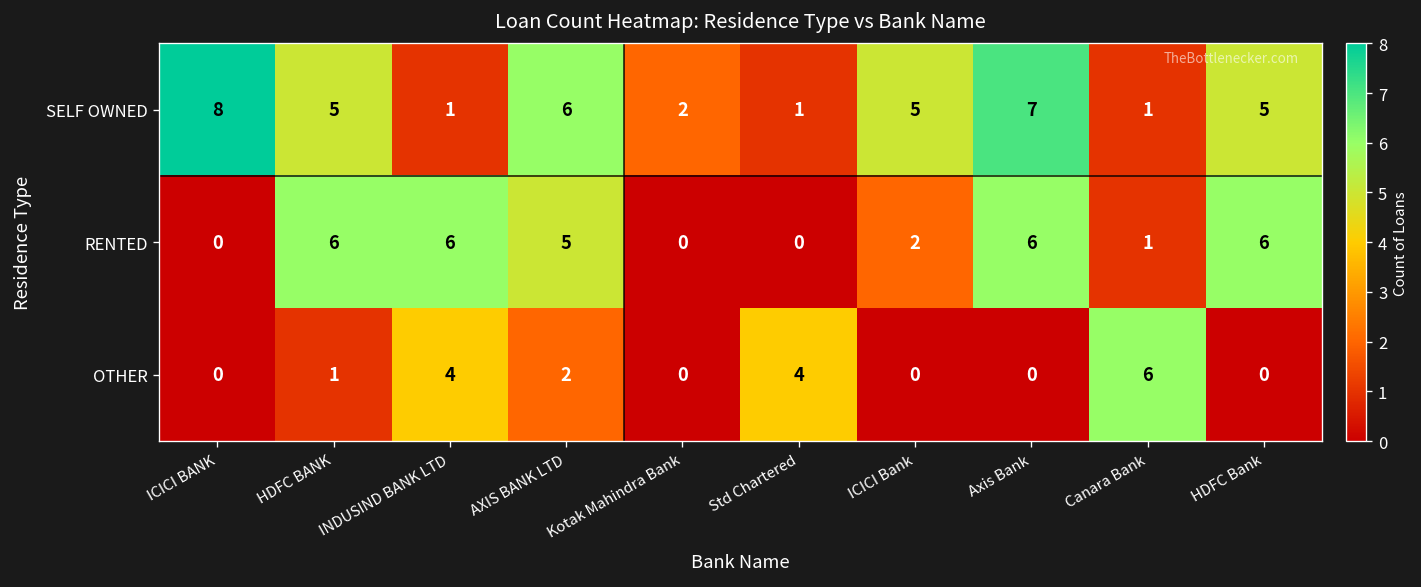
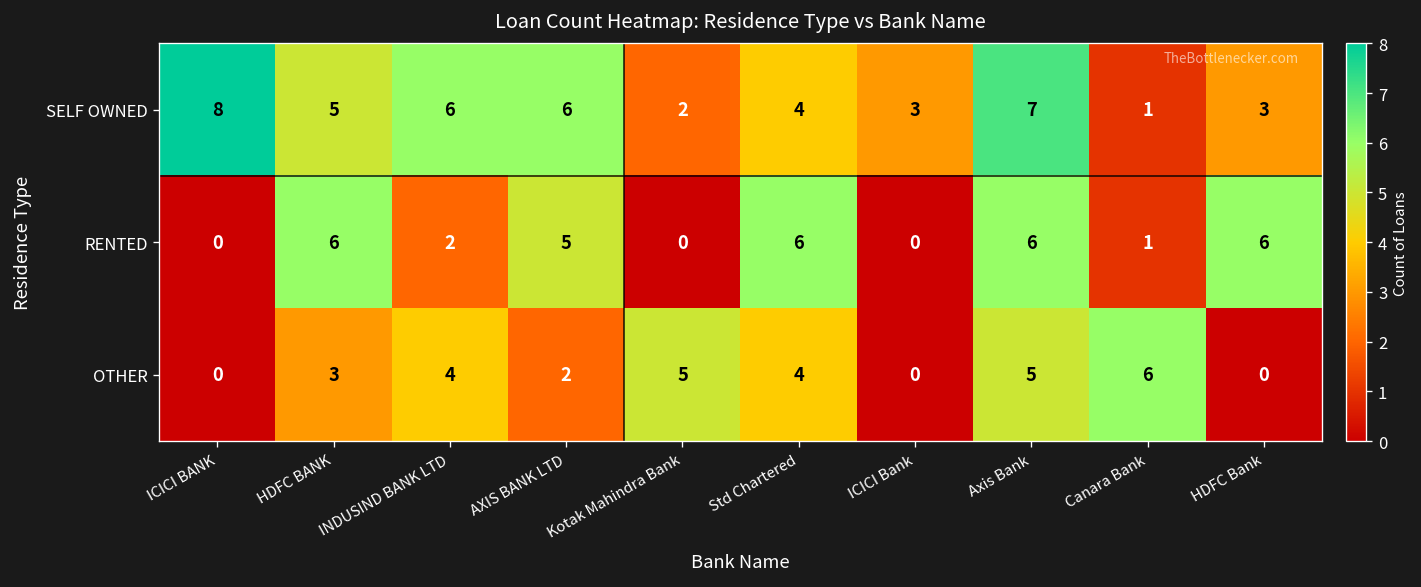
  {
    "SELF OWNED": {
      "ICICI BANK": 8,
      "HDFC BANK": 5,
-     "INDUSIND BANK LTD": 1,
+     "INDUSIND BANK LTD": 6,
      "AXIS BANK LTD": 6,
      "Kotak Mahindra Bank": 2,
-     "Std Chartered": 1,
-     "ICICI Bank": 5,
+     "Std Chartered": 4,
+     "ICICI Bank": 3,
      "Axis Bank": 7,
      "Canara Bank": 1,
-     "HDFC Bank": 5
+     "HDFC Bank": 3
    },
    "RENTED": {
      "ICICI BANK": 0,
      "HDFC BANK": 6,
-     "INDUSIND BANK LTD": 6,
+     "INDUSIND BANK LTD": 2,
      "AXIS BANK LTD": 5,
      "Kotak Mahindra Bank": 0,
-     "Std Chartered": 0,
-     "ICICI Bank": 2,
+     "Std Chartered": 6,
+     "ICICI Bank": 0,
      "Axis Bank": 6,
      "Canara Bank": 1,
      "HDFC Bank": 6
    },
    "OTHER": {
      "ICICI BANK": 0,
-     "HDFC BANK": 1,
+     "HDFC BANK": 3,
      "INDUSIND BANK LTD": 4,
      "AXIS BANK LTD": 2,
-     "Kotak Mahindra Bank": 0,
+     "Kotak Mahindra Bank": 5,
      "Std Chartered": 4,
      "ICICI Bank": 0,
-     "Axis Bank": 0,
+     "Axis Bank": 5,
      "Canara Bank": 6,
      "HDFC Bank": 0
    }
  }
